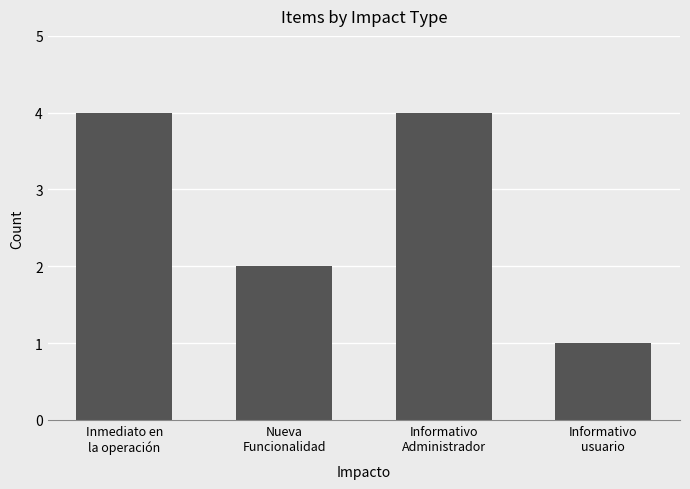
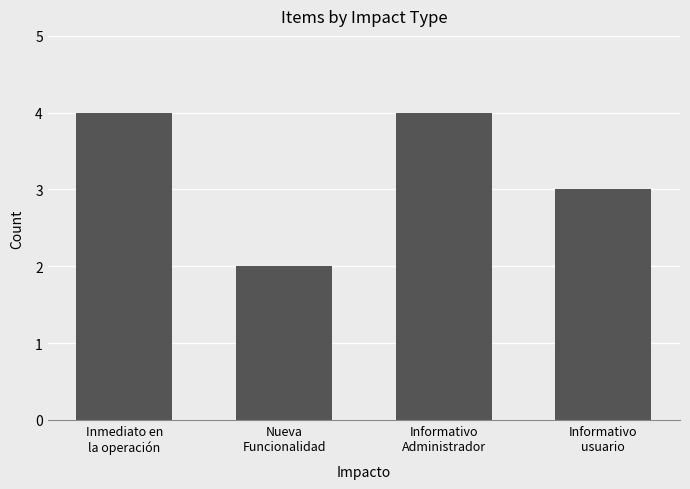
  {
    "Inmediato en la operación": 4,
    "Nueva Funcionalidad": 2,
    "Informativo Administrador": 4,
-   "Informativo usuario": 1
+   "Informativo usuario": 3
  }
